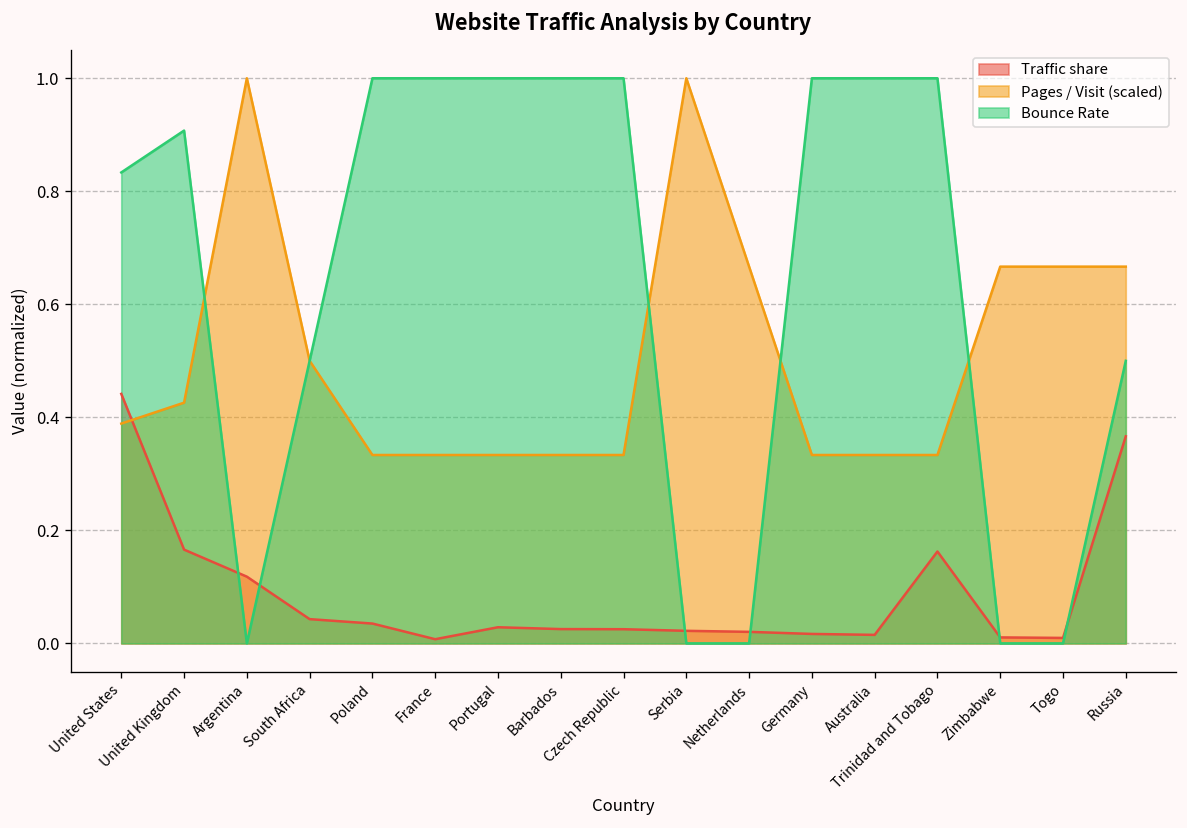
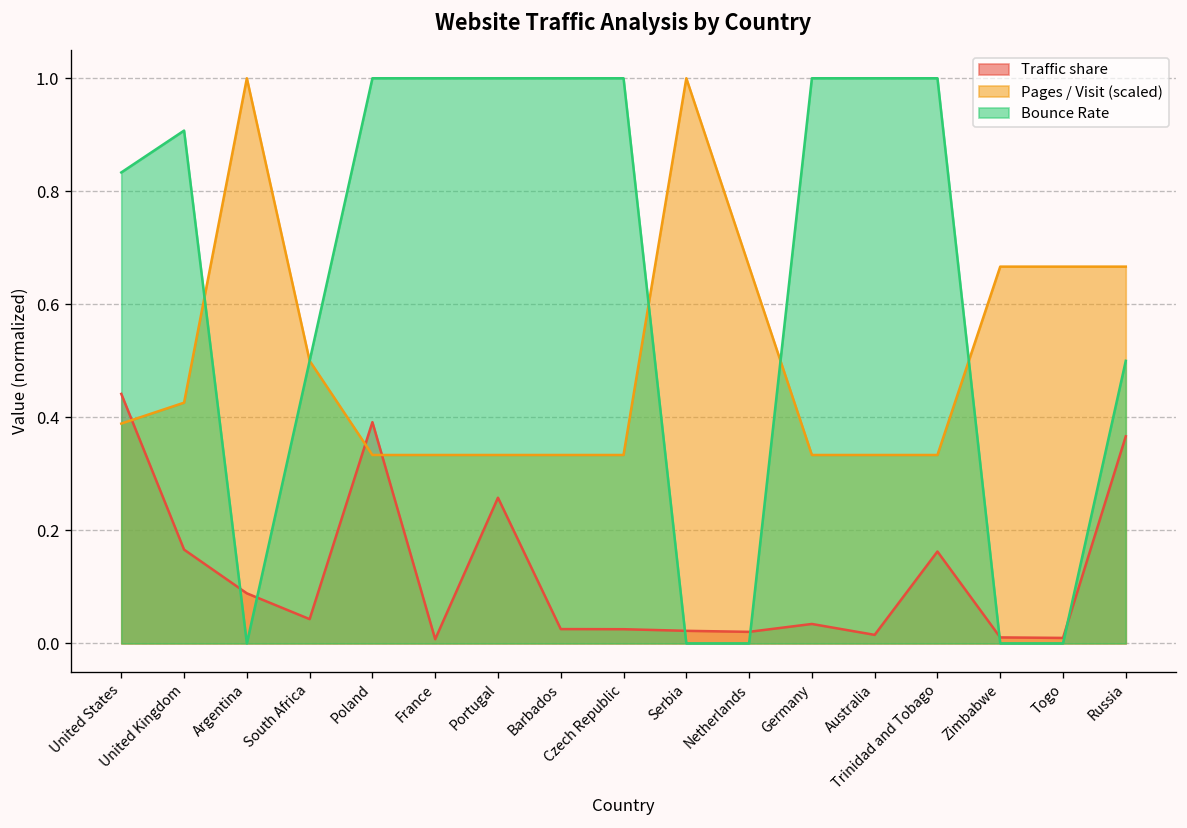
  {
    "Traffic share": {
      "United States": 0.44,
      "United Kingdom": 0.17,
-     "Argentina": 0.12,
+     "Argentina": 0.09,
      "South Africa": 0.04,
-     "Poland": 0.04,
+     "Poland": 0.39,
      "France": 0.01,
-     "Portugal": 0.03,
+     "Portugal": 0.26,
      "Barbados": 0.03,
      "Czech Republic": 0.03,
      "Serbia": 0.02,
      "Netherlands": 0.02,
-     "Germany": 0.02,
+     "Germany": 0.03,
      "Australia": 0.02,
      "Trinidad and Tobago": 0.16,
      "Zimbabwe": 0.01,
      "Togo": 0.01,
      "Russia": 0.37
    },
    "Pages / Visit (scaled)": {
      "United States": 0.39,
      "United Kingdom": 0.43,
      "Argentina": 1.00,
      "Poland": 0.33,
      "France": 0.33,
      "Portugal": 0.33,
      "Barbados": 0.33,
      "Czech Republic": 0.33,
      "Serbia": 1.00,
      "Netherlands": 0.67,
      "Germany": 0.33,
      "Australia": 0.33,
      "Trinidad and Tobago": 0.33,
      "Zimbabwe": 0.67,
      "Togo": 0.67,
      "Russia": 0.67
    },
    "Bounce Rate": {
      "United States": 0.83,
      "United Kingdom": 0.91,
      "Argentina": 0.00,
      "Poland": 1.00,
      "France": 1.00,
      "Portugal": 1.00,
      "Barbados": 1.00,
      "Czech Republic": 1.00,
      "Serbia": 0.00,
      "Netherlands": 0.00,
      "Germany": 1.00,
      "Australia": 1.00,
      "Trinidad and Tobago": 1.00,
      "Zimbabwe": 0.00,
      "Togo": 0.00,
      "Russia": 0.50
    }
  }
